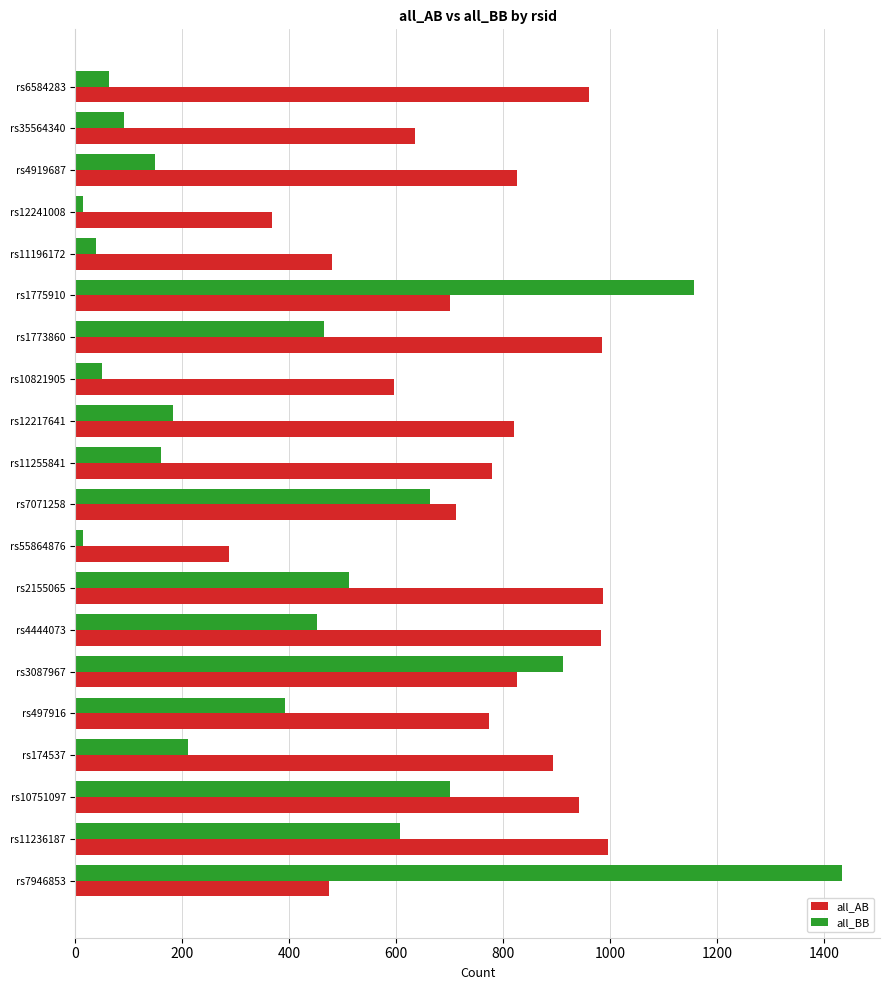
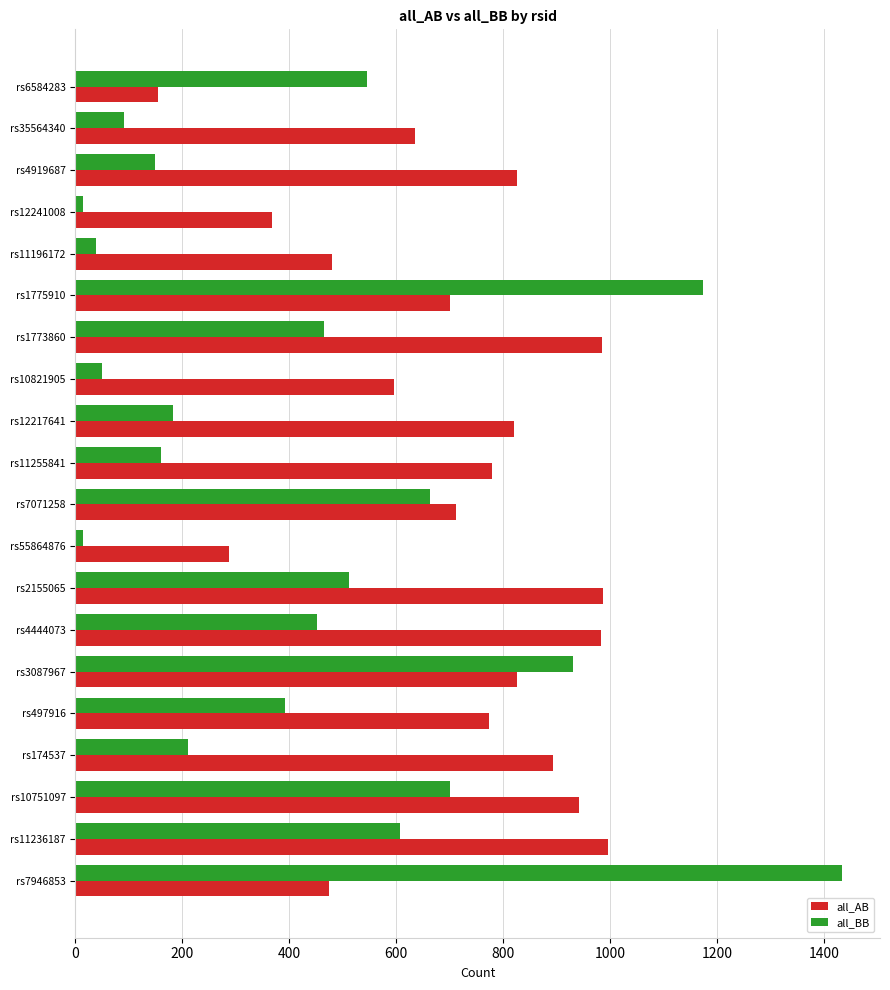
  {
    "all_AB": {
-     "rs6584283": 960,
+     "rs6584283": 150,
      "rs35564340": 630,
      "rs4919687": 830,
      "rs12241008": 370,
      "rs11196172": 480,
      "rs1775910": 700,
      "rs1773860": 980,
      "rs10821905": 600,
      "rs12217641": 820,
      "rs11255841": 780,
      "rs7071258": 710,
      "rs55864876": 290,
      "rs2155065": 990,
      "rs4444073": 980,
      "rs3087967": 830,
      "rs497916": 770,
      "rs174537": 890,
      "rs10751097": 940,
      "rs11236187": 1000,
      "rs7946853": 470
    },
    "all_BB": {
-     "rs6584283": 60,
+     "rs6584283": 550,
      "rs35564340": 90,
      "rs4919687": 150,
      "rs12241008": 10,
      "rs11196172": 40,
-     "rs1775910": 1160,
+     "rs1775910": 1170,
      "rs1773860": 460,
      "rs10821905": 50,
      "rs12217641": 180,
      "rs11255841": 160,
      "rs7071258": 660,
      "rs55864876": 10,
      "rs2155065": 510,
      "rs4444073": 450,
-     "rs3087967": 910,
+     "rs3087967": 930,
      "rs497916": 390,
      "rs174537": 210,
      "rs10751097": 700,
      "rs11236187": 610,
      "rs7946853": 1430
    }
  }
